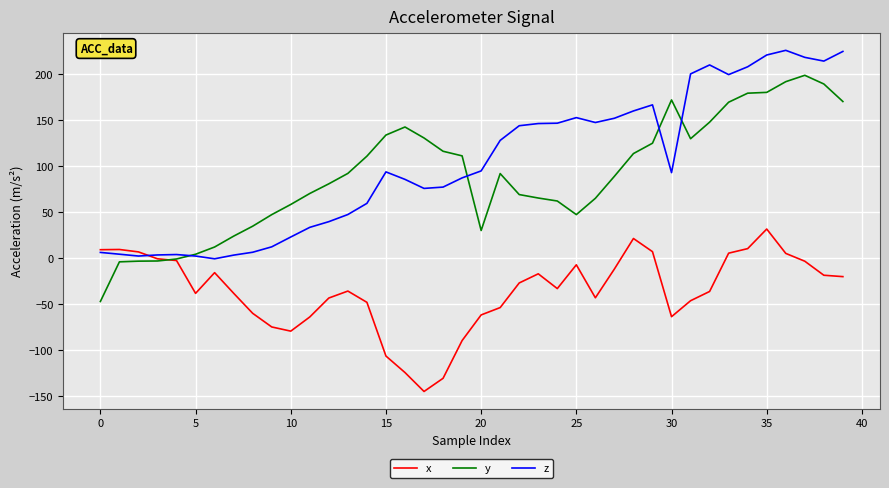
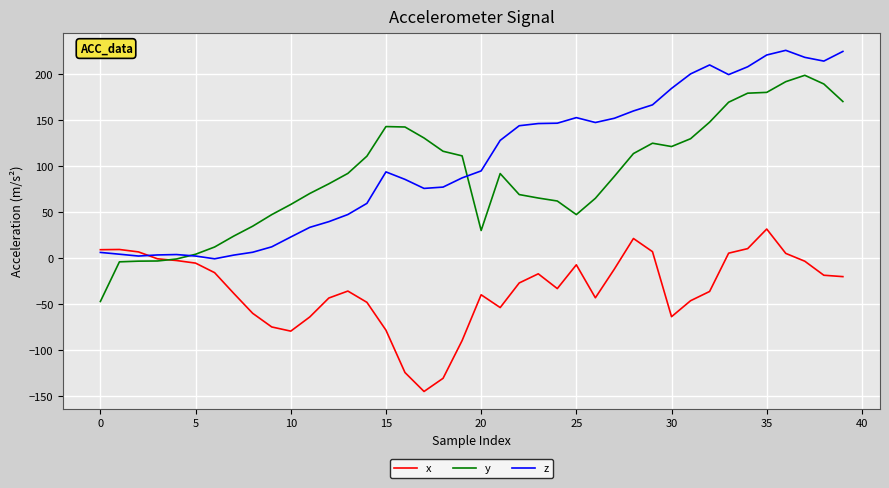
  {
    "x": {
      "0": 10,
-     "5": -40,
+     "5": -10,
      "10": -80,
-     "15": -110,
-     "20": -60,
+     "15": -80,
+     "20": -40,
      "25": -10,
      "30": -60,
      "35": 30
    },
    "y": {
      "0": -50,
      "10": 60,
-     "15": 130,
+     "15": 140,
      "20": 30,
      "25": 50,
-     "30": 170,
+     "30": 120,
      "35": 180
    },
    "z": {
      "0": 10,
      "10": 20,
      "15": 90,
      "20": 90,
      "25": 150,
-     "30": 90,
+     "30": 180,
      "35": 220
    }
  }
